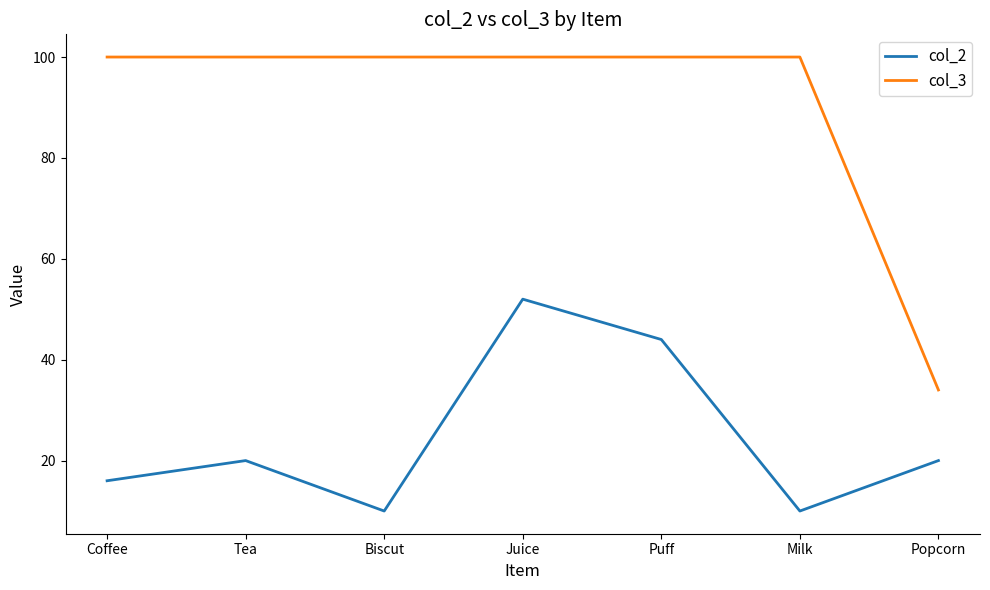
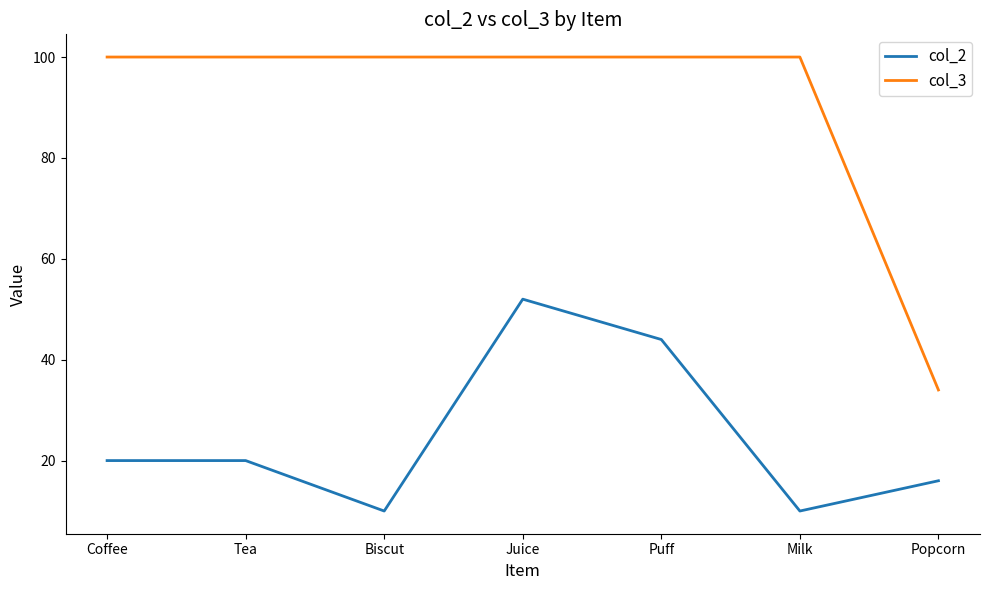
  {
    "col_2": {
-     "Coffee": 16,
+     "Coffee": 20,
      "Tea": 20,
      "Biscut": 10,
      "Juice": 52,
      "Puff": 44,
      "Milk": 10,
-     "Popcorn": 20
+     "Popcorn": 16
    },
    "col_3": {
      "Coffee": 100,
      "Tea": 100,
      "Biscut": 100,
      "Juice": 100,
      "Puff": 100,
      "Milk": 100,
      "Popcorn": 34
    }
  }
